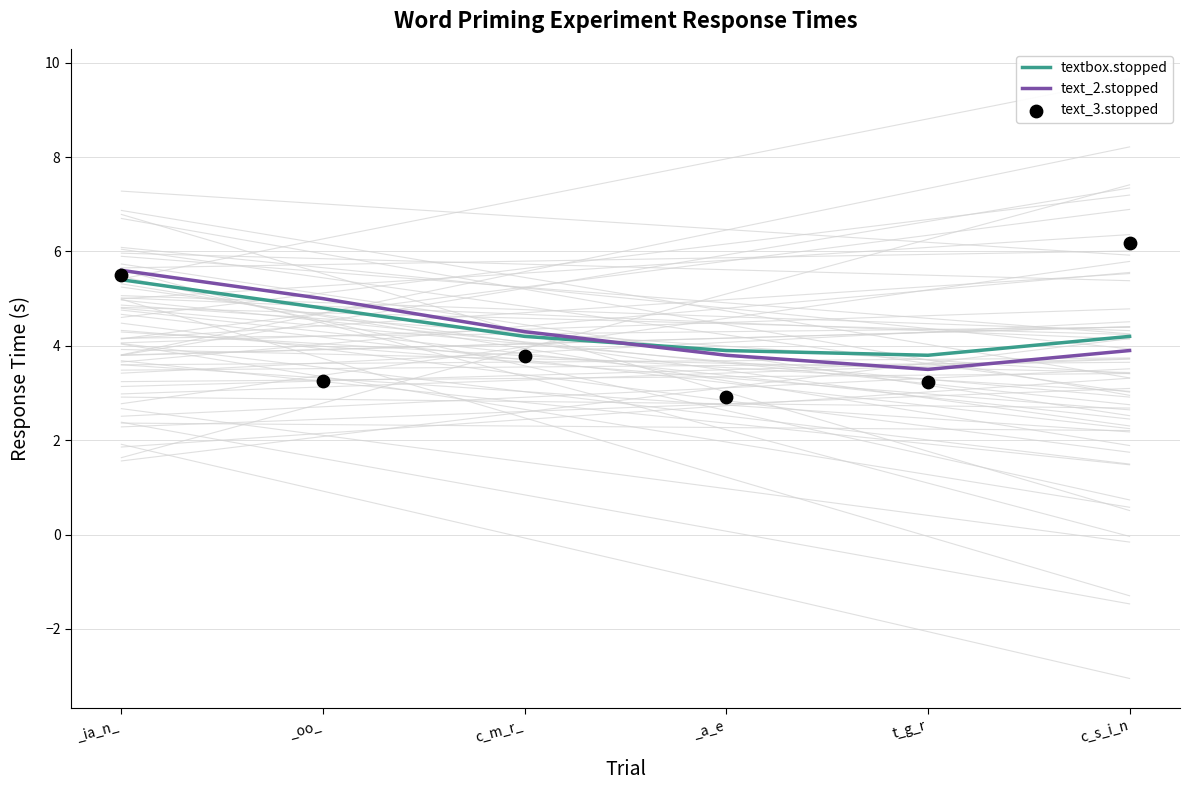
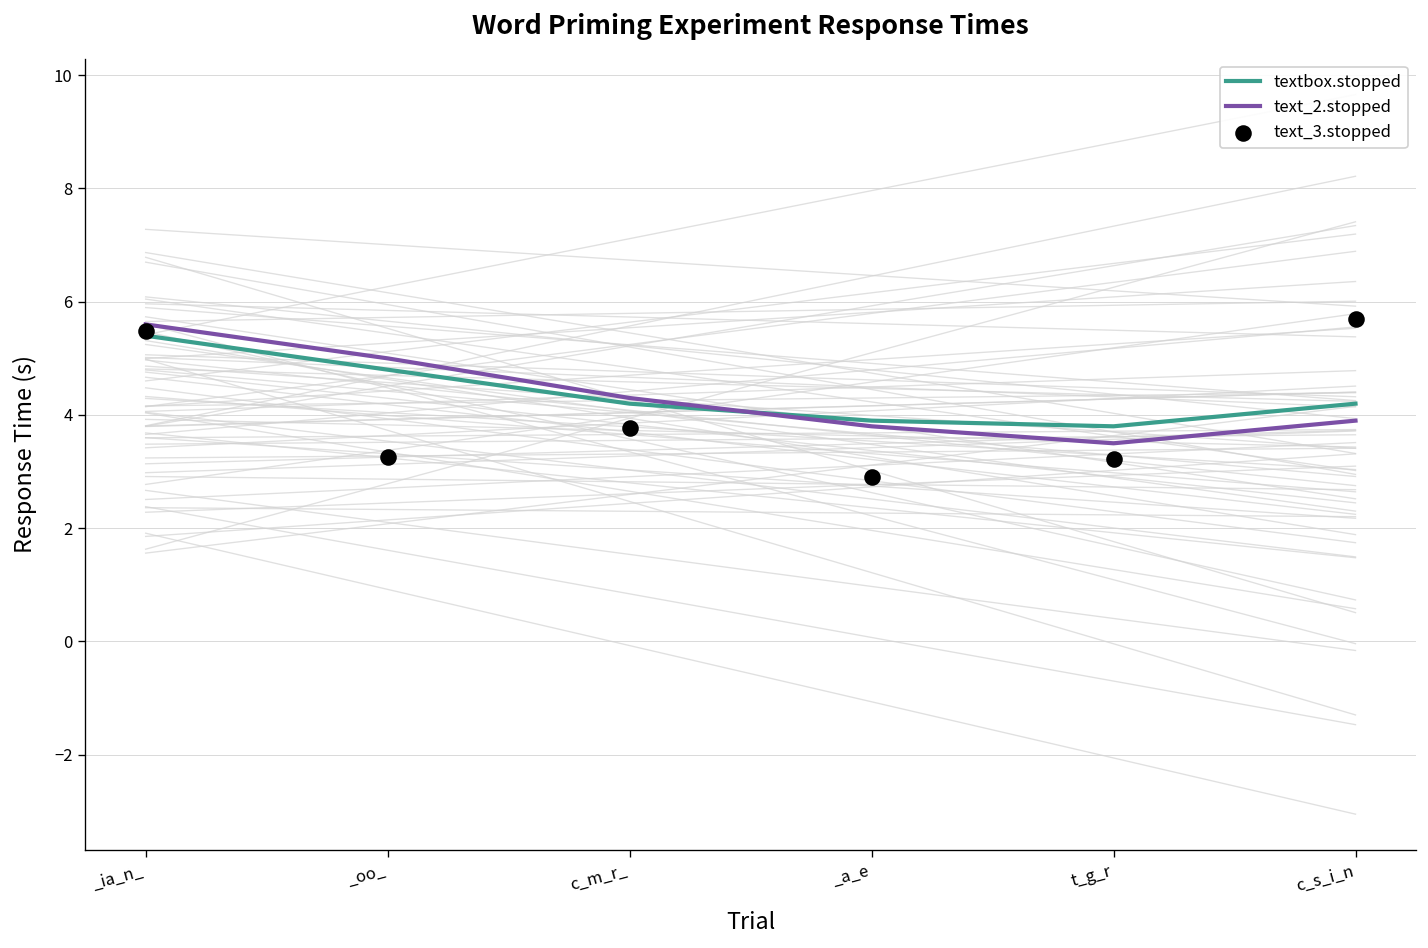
  {
    "text_3.stopped": {
-     "c_s_i_n": 6.2
+     "c_s_i_n": 5.7
    },
    "textbox.stopped": {
      "c_m_r_": 4.2,
      "_a_e": 3.9,
      "t_g_r": 3.8
    },
    "text_2.stopped": {
      "_oo_": 5.0
    }
  }
